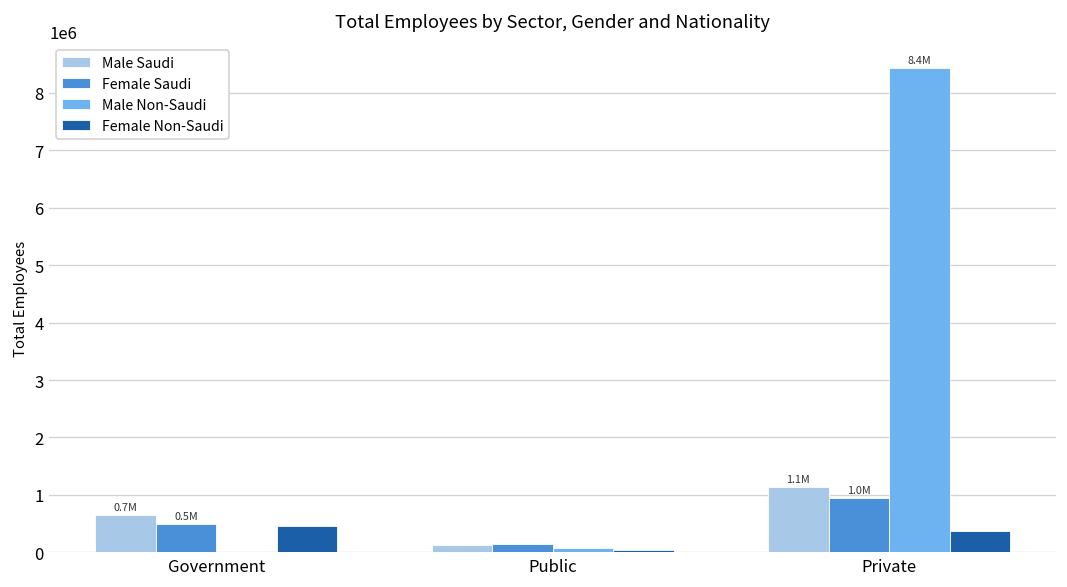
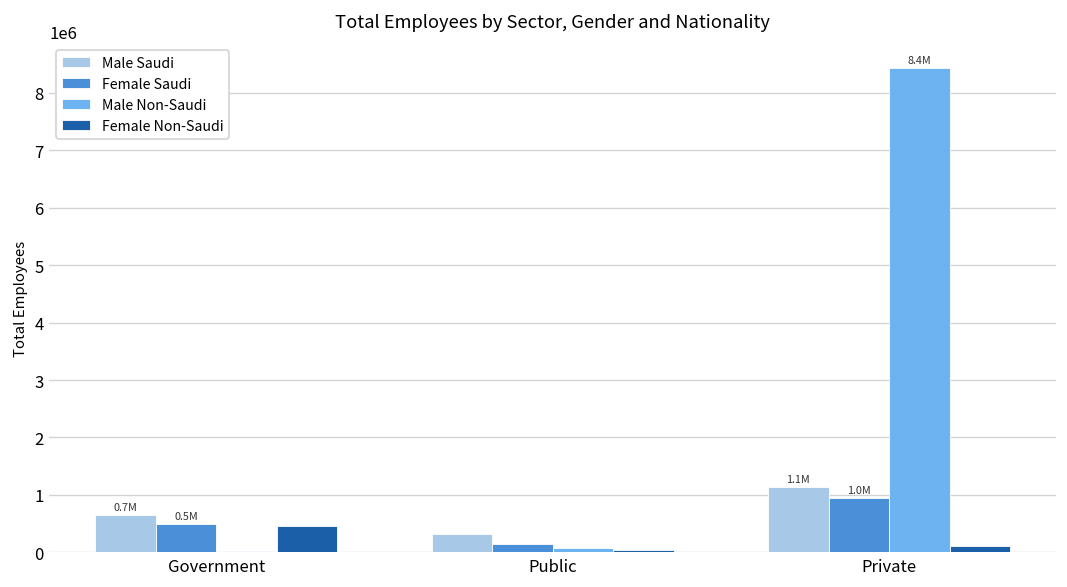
  {
    "Male Saudi": {
-     "Public": 100000
+     "Public": 300000
    },
    "Female Non-Saudi": {
      "Government": 500000,
-     "Private": 400000
+     "Private": 100000
    }
  }
